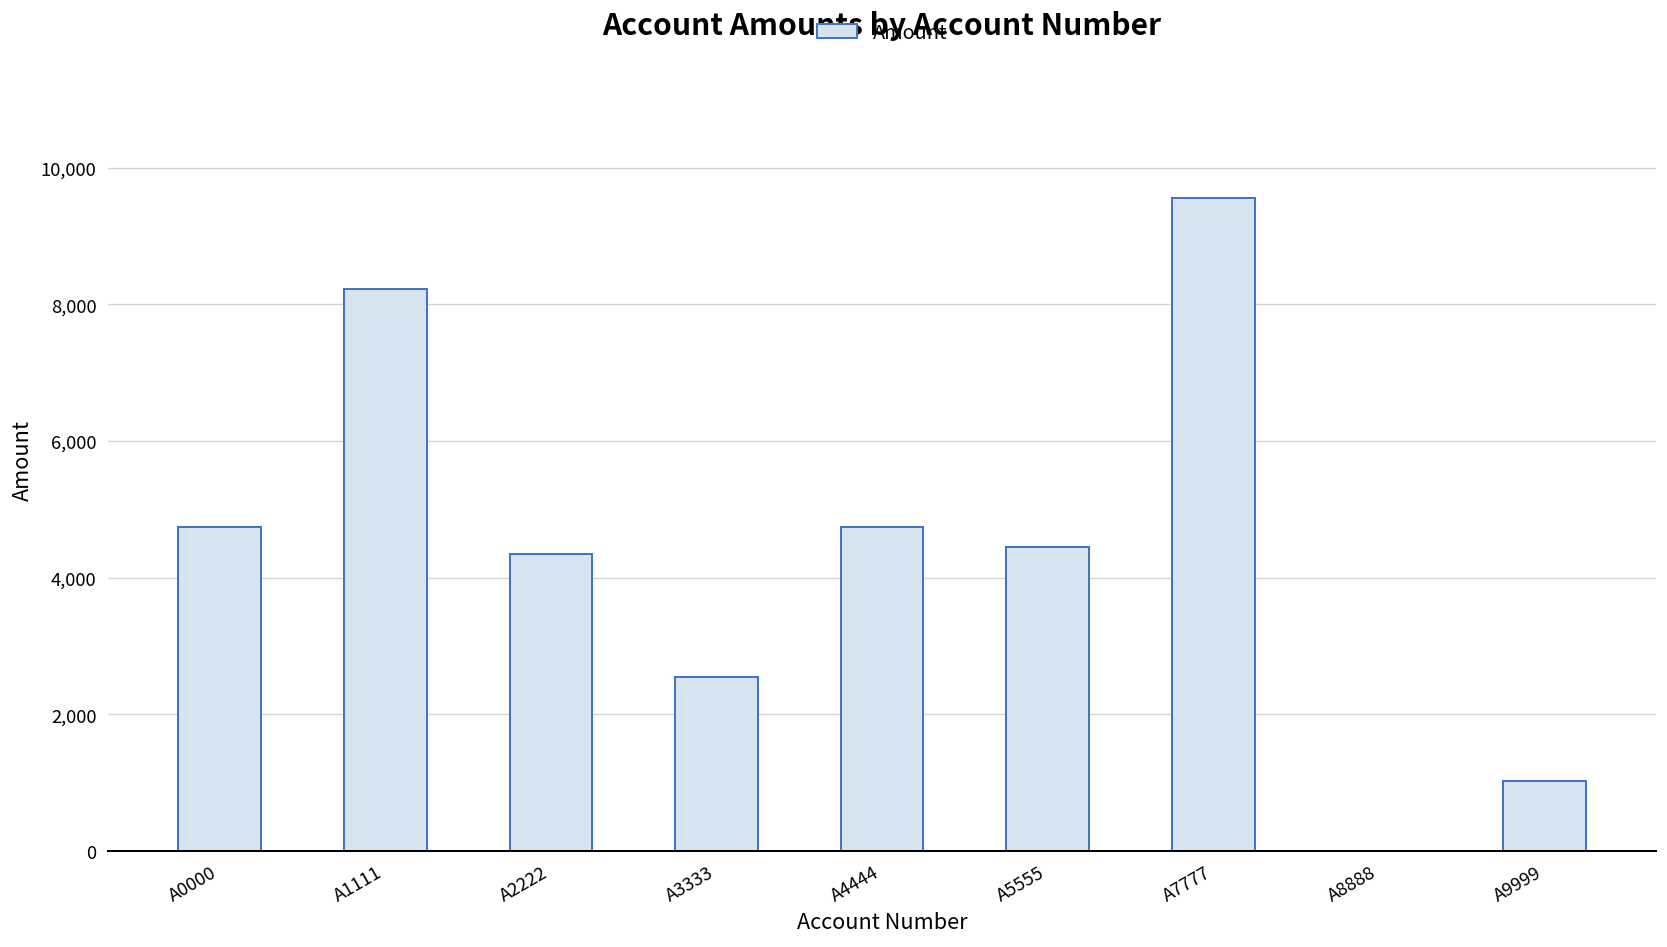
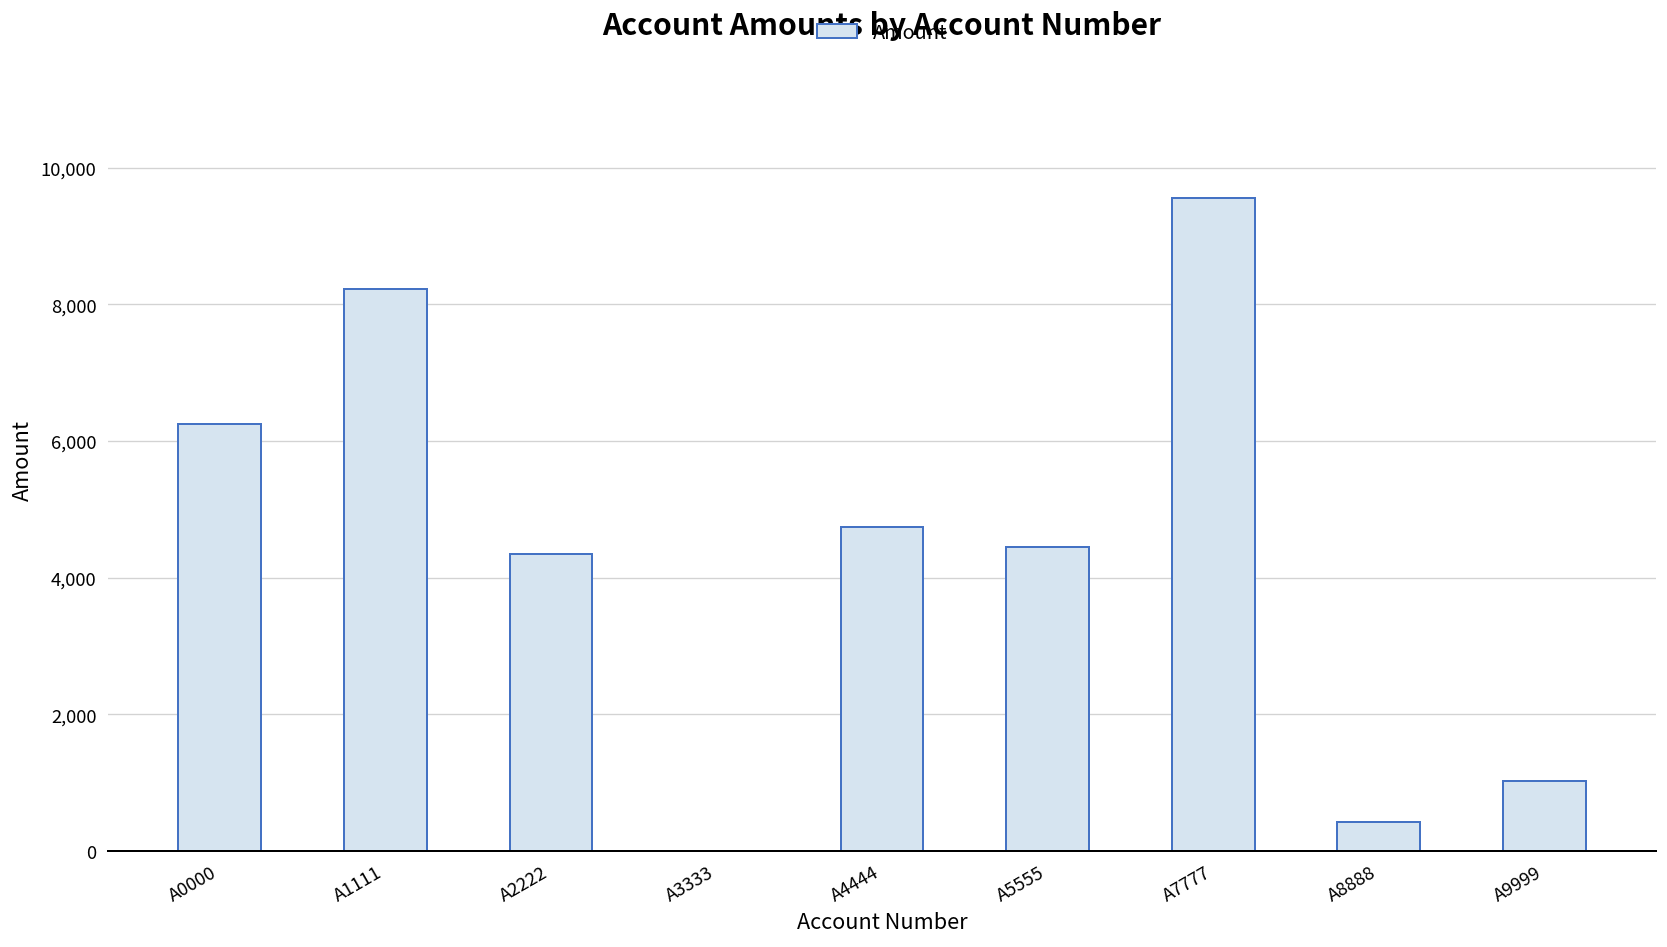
  {
-   "A0000": "4,700",
+   "A0000": "6,200",
    "A1111": "8,200",
    "A2222": "4,300",
-   "A3333": "2,500",
+   "A3333": "0",
    "A4444": "4,700",
    "A5555": "4,400",
    "A7777": "9,600",
-   "A8888": "0",
+   "A8888": "400",
    "A9999": "1,000"
  }
